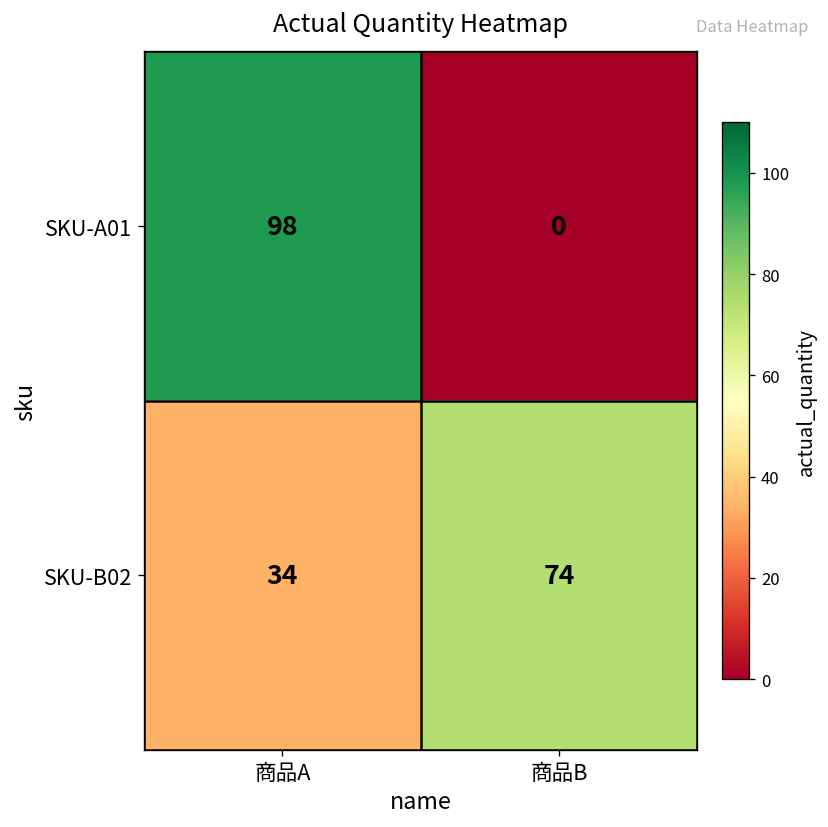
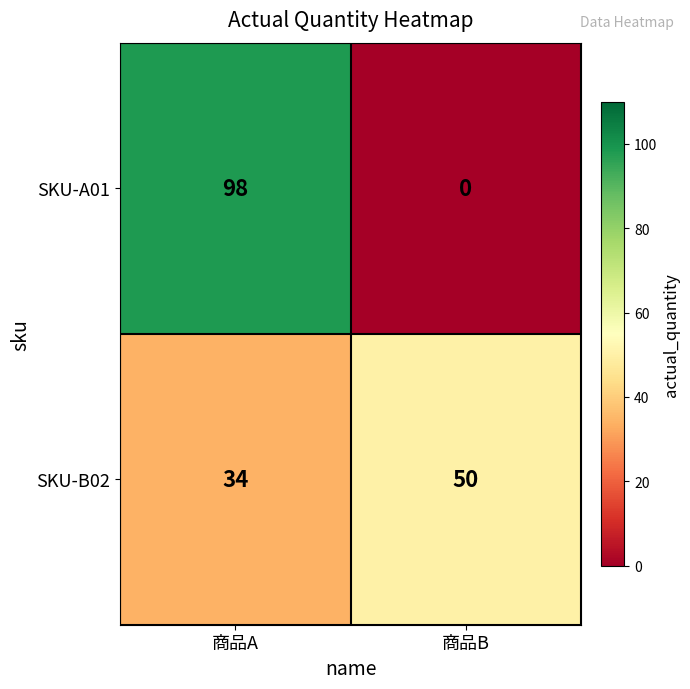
  {
    "SKU-A01": {
      "商品A": 98,
      "商品B": 0
    },
    "SKU-B02": {
      "商品A": 34,
-     "商品B": 74
+     "商品B": 50
    }
  }
